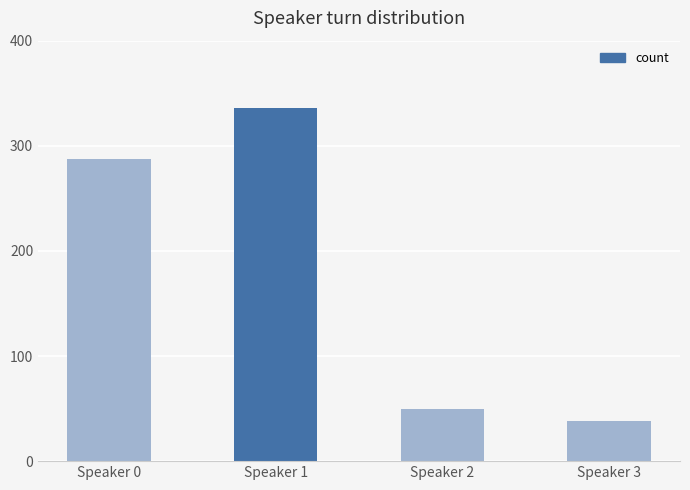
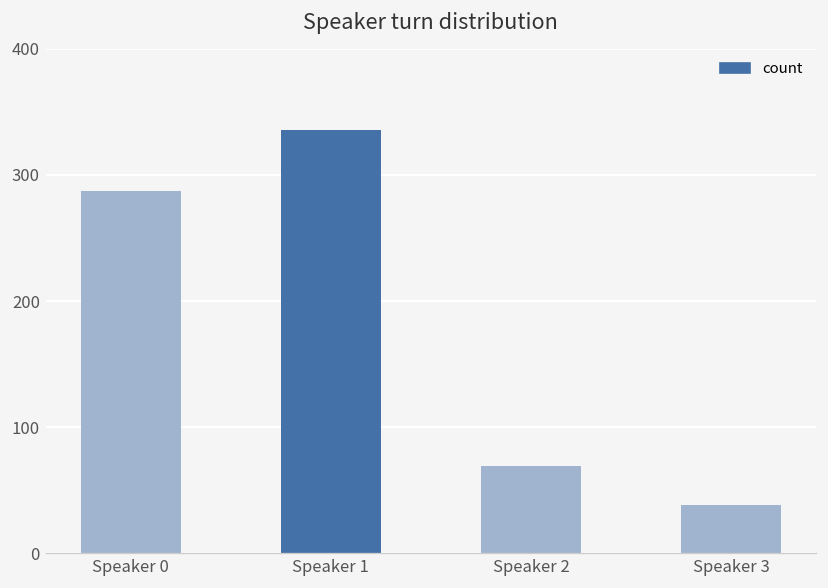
  {
    "Speaker 0": 287,
    "Speaker 1": 336,
-   "Speaker 2": 50,
+   "Speaker 2": 69,
    "Speaker 3": 38
  }
